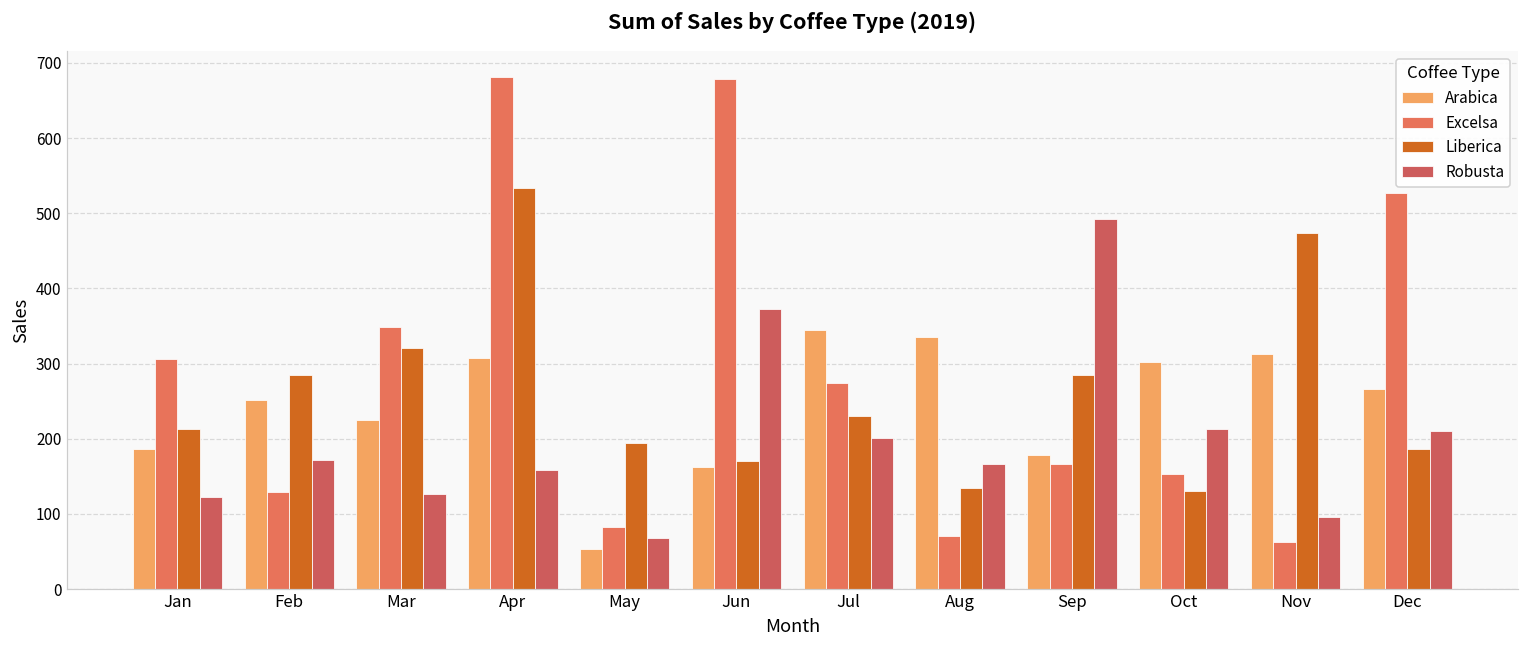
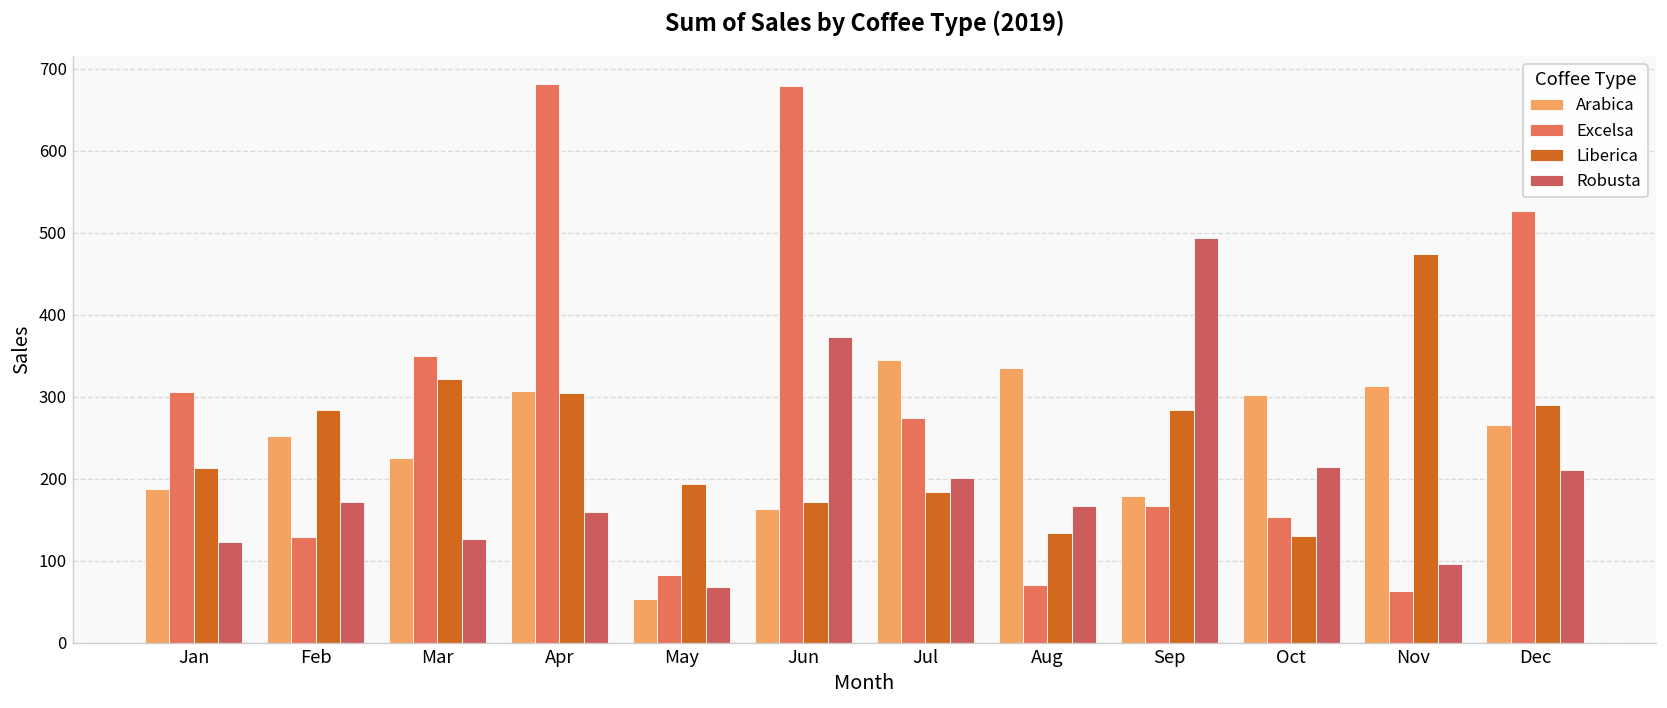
  {
    "Liberica": {
      "Jan": 210,
      "Feb": 280,
      "Mar": 320,
-     "Apr": 530,
+     "Apr": 300,
      "May": 190,
      "Jun": 170,
-     "Jul": 230,
+     "Jul": 180,
      "Aug": 130,
      "Sep": 280,
      "Oct": 130,
      "Nov": 470,
-     "Dec": 190
+     "Dec": 290
    }
  }
